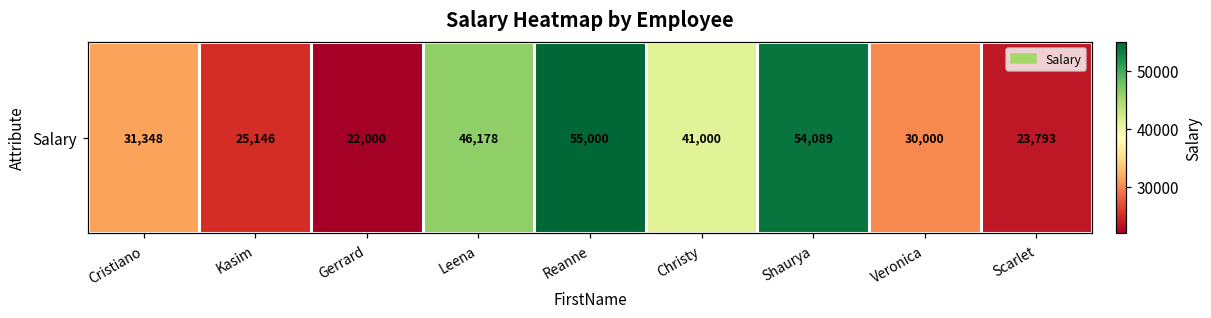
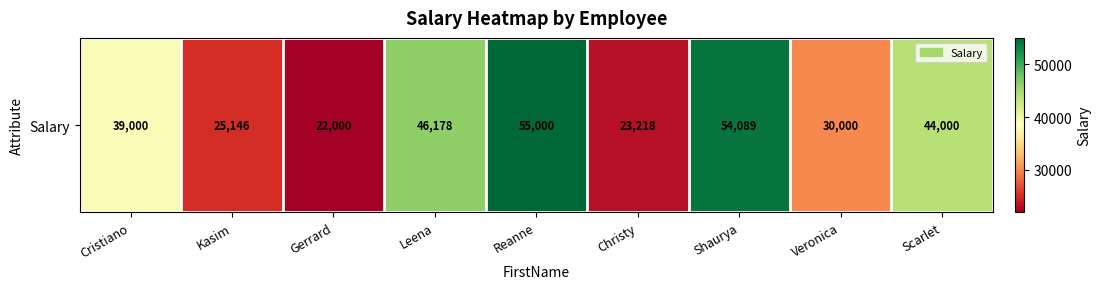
  {
    "Salary": {
-     "Cristiano": "31,348",
+     "Cristiano": "39,000",
      "Kasim": "25,146",
      "Gerrard": "22,000",
      "Leena": "46,178",
      "Reanne": "55,000",
-     "Christy": "41,000",
+     "Christy": "23,218",
      "Shaurya": "54,089",
      "Veronica": "30,000",
-     "Scarlet": "23,793"
+     "Scarlet": "44,000"
    }
  }
